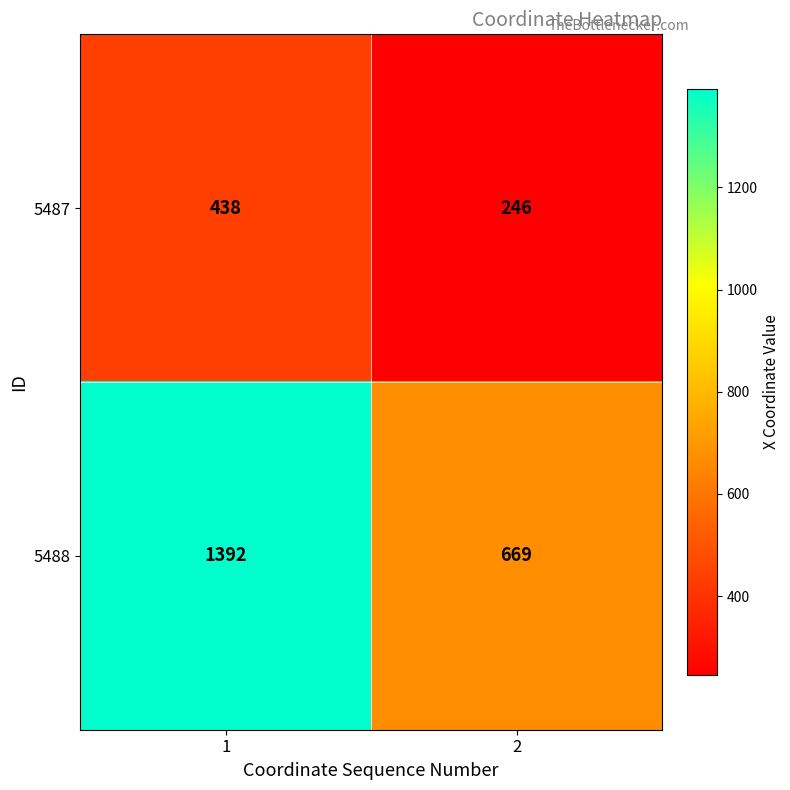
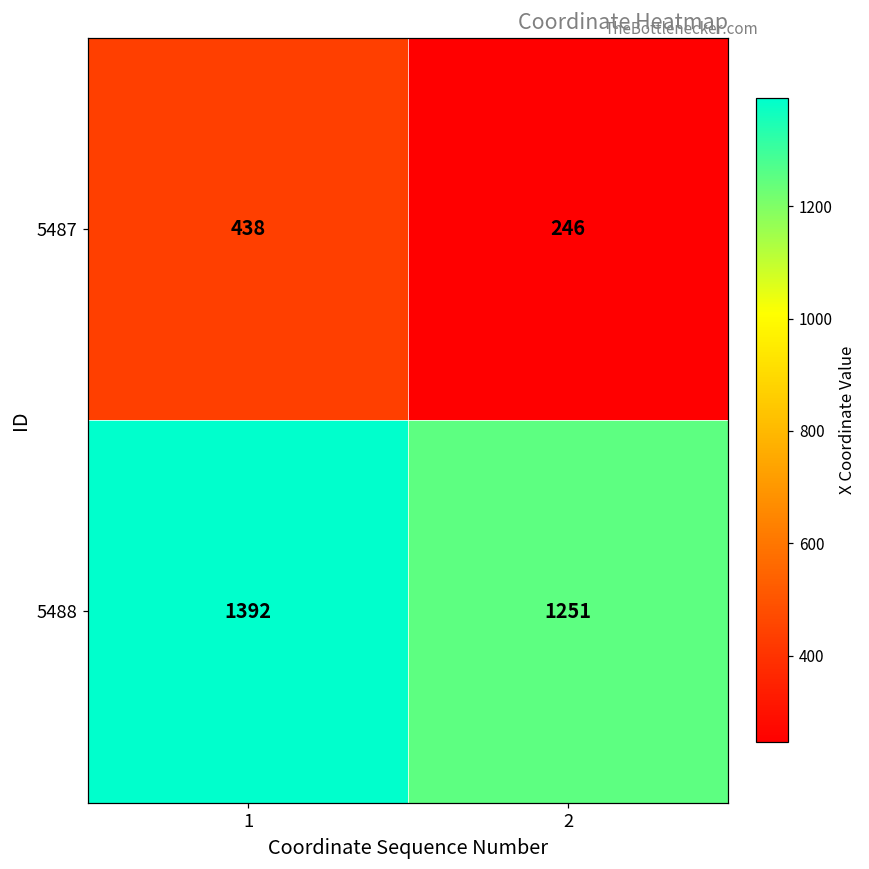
  {
    "5487": {
      "1": 438,
      "2": 246
    },
    "5488": {
      "1": 1392,
-     "2": 669
+     "2": 1251
    }
  }
